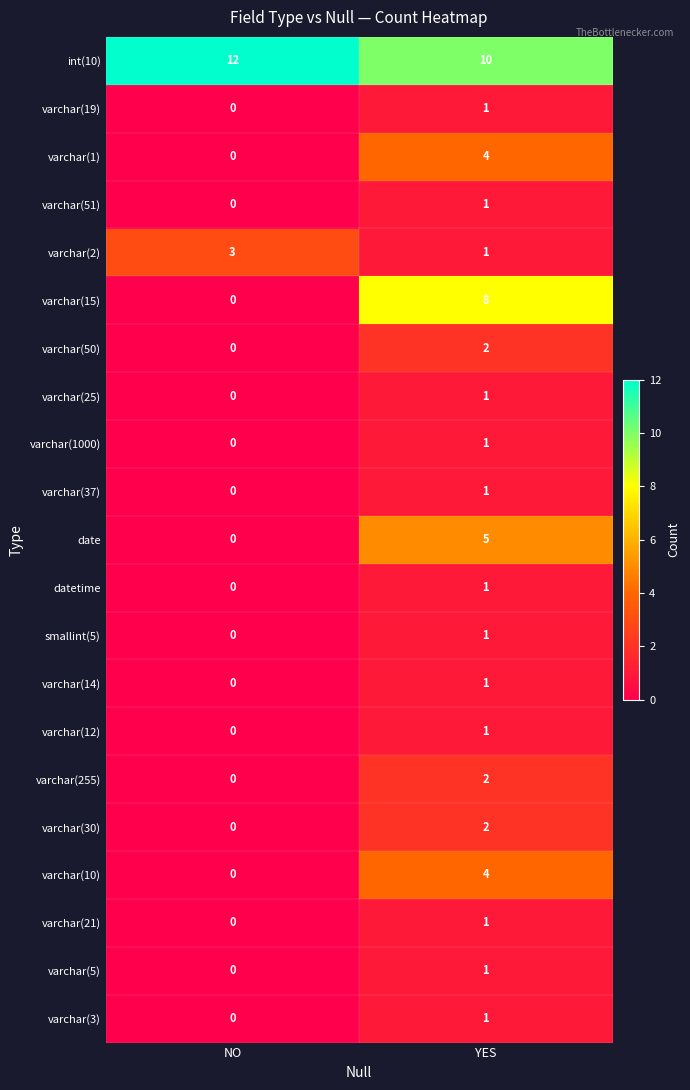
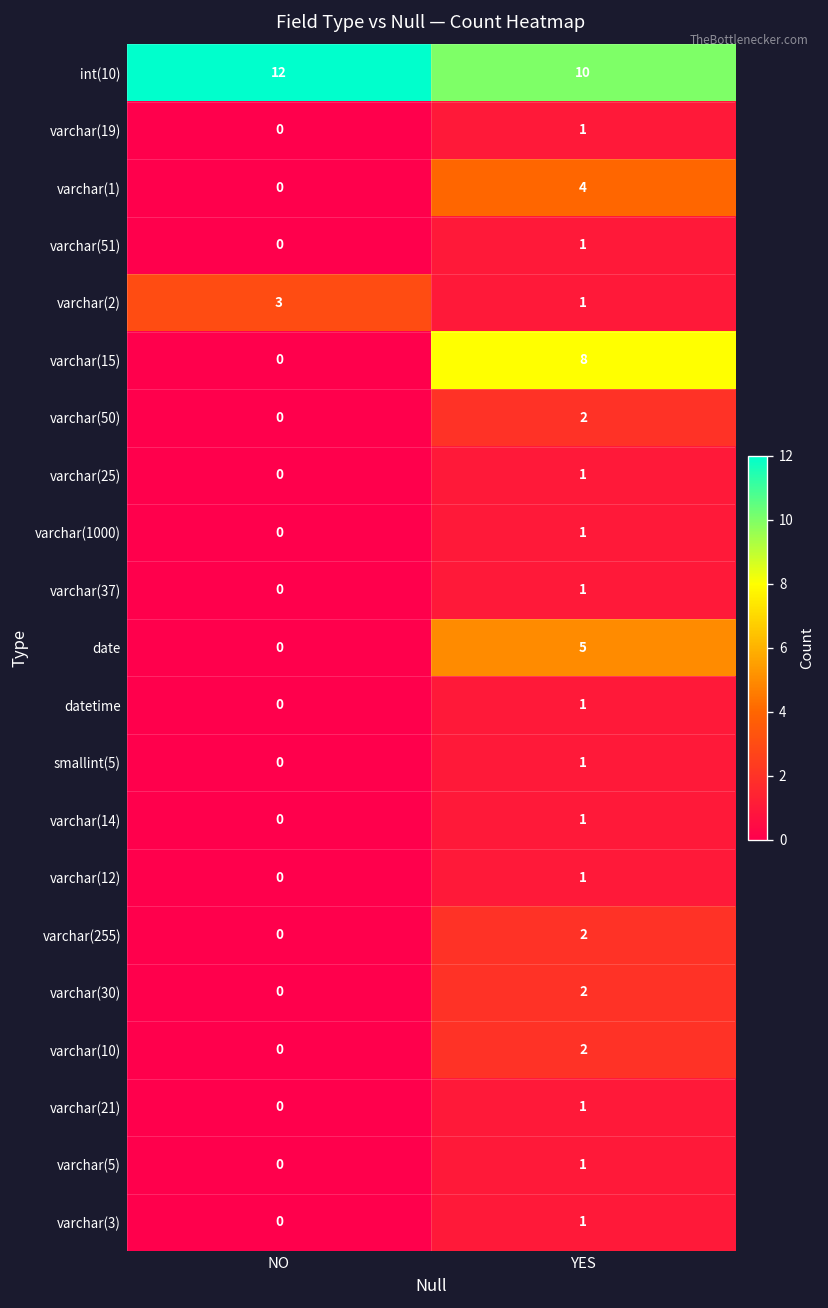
  {
    "int(10)": {
      "NO": 12,
      "YES": 10
    },
    "varchar(19)": {
      "NO": 0,
      "YES": 1
    },
    "varchar(1)": {
      "NO": 0,
      "YES": 4
    },
    "varchar(51)": {
      "NO": 0,
      "YES": 1
    },
    "varchar(2)": {
      "NO": 3,
      "YES": 1
    },
    "varchar(15)": {
      "NO": 0,
      "YES": 8
    },
    "varchar(50)": {
      "NO": 0,
      "YES": 2
    },
    "varchar(25)": {
      "NO": 0,
      "YES": 1
    },
    "varchar(1000)": {
      "NO": 0,
      "YES": 1
    },
    "varchar(37)": {
      "NO": 0,
      "YES": 1
    },
    "date": {
      "NO": 0,
      "YES": 5
    },
    "datetime": {
      "NO": 0,
      "YES": 1
    },
    "smallint(5)": {
      "NO": 0,
      "YES": 1
    },
    "varchar(14)": {
      "NO": 0,
      "YES": 1
    },
    "varchar(12)": {
      "NO": 0,
      "YES": 1
    },
    "varchar(255)": {
      "NO": 0,
      "YES": 2
    },
    "varchar(30)": {
      "NO": 0,
      "YES": 2
    },
    "varchar(10)": {
      "NO": 0,
-     "YES": 4
+     "YES": 2
    },
    "varchar(21)": {
      "NO": 0,
      "YES": 1
    },
    "varchar(5)": {
      "NO": 0,
      "YES": 1
    },
    "varchar(3)": {
      "NO": 0,
      "YES": 1
    }
  }
